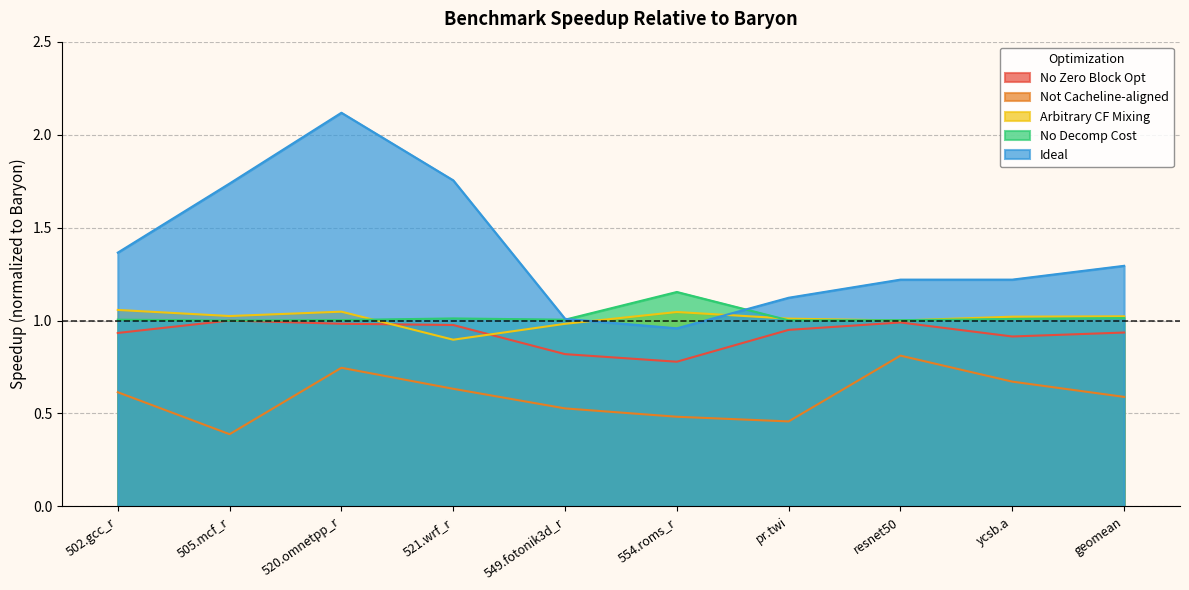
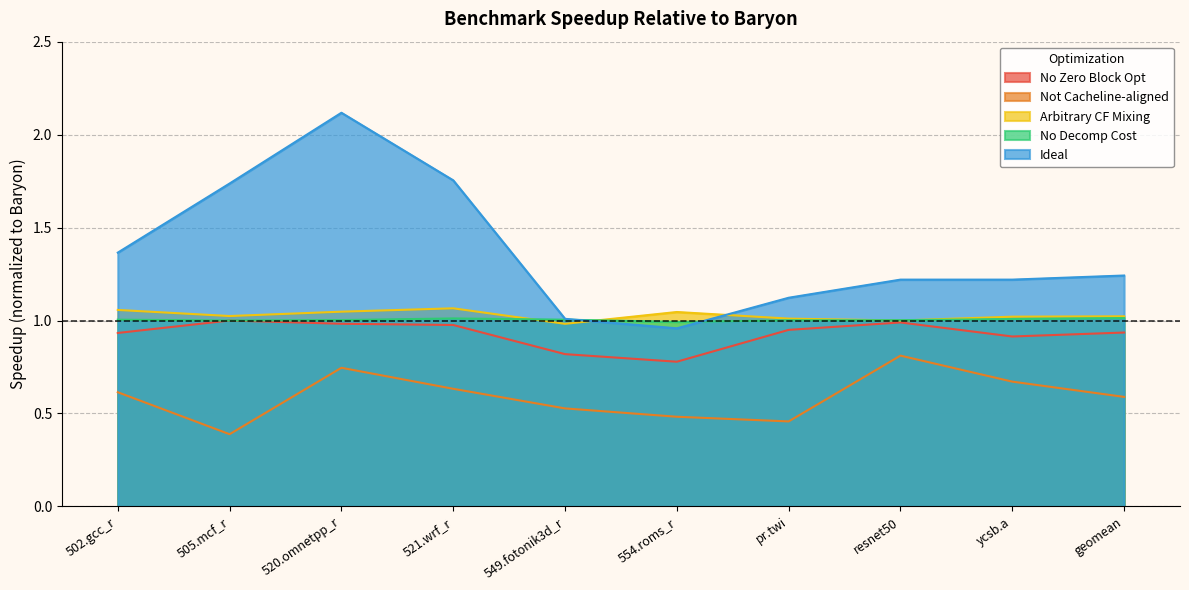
  {
    "Arbitrary CF Mixing": {
      "502.gcc_r": 1.06,
      "505.mcf_r": 1.02,
      "520.omnetpp_r": 1.05,
-     "521.wrf_r": 0.90,
+     "521.wrf_r": 1.07,
      "549.fotonik3d_r": 0.98,
      "554.roms_r": 1.05
    },
    "No Decomp Cost": {
      "502.gcc_r": 1.00,
      "520.omnetpp_r": 1.00,
      "521.wrf_r": 1.01,
-     "554.roms_r": 1.15
+     "554.roms_r": 0.99
    },
    "Ideal": {
      "502.gcc_r": 1.37,
      "505.mcf_r": 1.74,
      "520.omnetpp_r": 2.12,
      "521.wrf_r": 1.75,
      "554.roms_r": 0.96,
      "pr.twi": 1.12,
      "resnet50": 1.22,
      "ycsb.a": 1.22,
-     "geomean": 1.29
+     "geomean": 1.24
    }
  }
